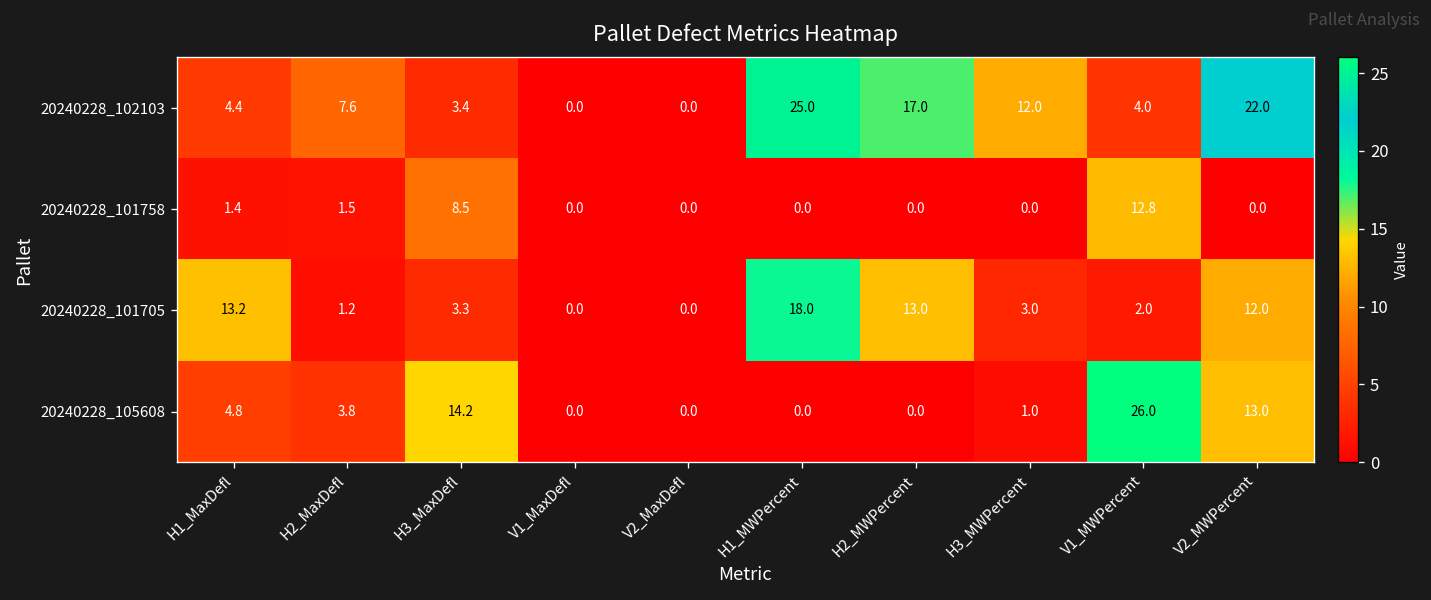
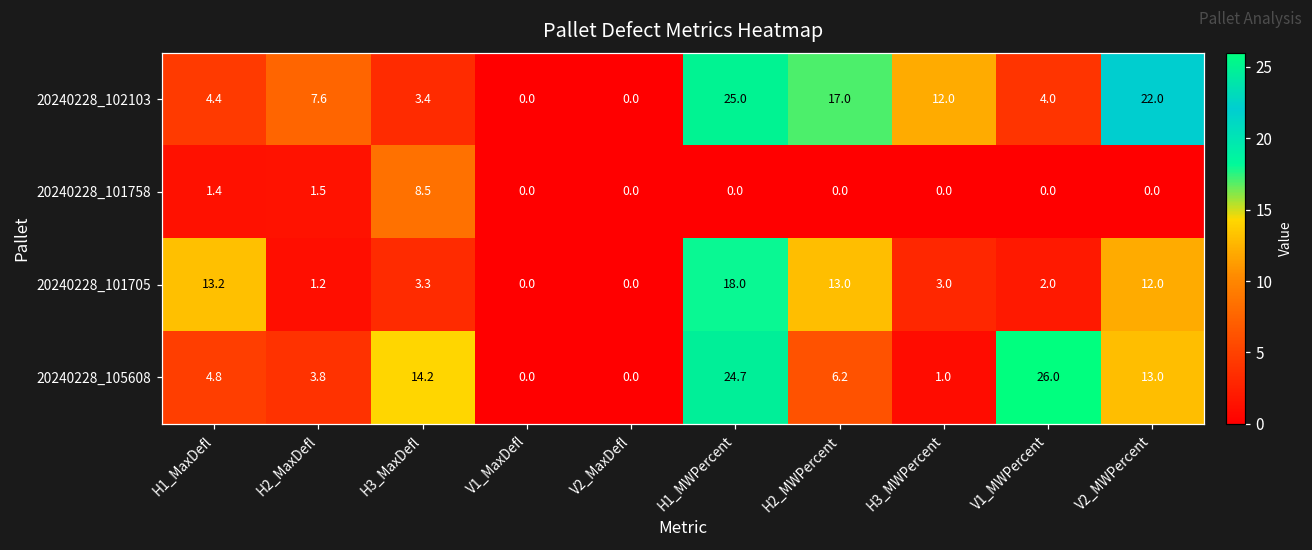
  {
    "20240228_102103": {
      "H1_MaxDefl": 4.4,
      "H2_MaxDefl": 7.6,
      "H3_MaxDefl": 3.4,
      "V1_MaxDefl": 0.0,
      "V2_MaxDefl": 0.0,
      "H1_MWPercent": 25.0,
      "H2_MWPercent": 17.0,
      "H3_MWPercent": 12.0,
      "V1_MWPercent": 4.0,
      "V2_MWPercent": 22.0
    },
    "20240228_101758": {
      "H1_MaxDefl": 1.4,
      "H2_MaxDefl": 1.5,
      "H3_MaxDefl": 8.5,
      "V1_MaxDefl": 0.0,
      "V2_MaxDefl": 0.0,
      "H1_MWPercent": 0.0,
      "H2_MWPercent": 0.0,
      "H3_MWPercent": 0.0,
-     "V1_MWPercent": 12.8,
+     "V1_MWPercent": 0.0,
      "V2_MWPercent": 0.0
    },
    "20240228_101705": {
      "H1_MaxDefl": 13.2,
      "H2_MaxDefl": 1.2,
      "H3_MaxDefl": 3.3,
      "V1_MaxDefl": 0.0,
      "V2_MaxDefl": 0.0,
      "H1_MWPercent": 18.0,
      "H2_MWPercent": 13.0,
      "H3_MWPercent": 3.0,
      "V1_MWPercent": 2.0,
      "V2_MWPercent": 12.0
    },
    "20240228_105608": {
      "H1_MaxDefl": 4.8,
      "H2_MaxDefl": 3.8,
      "H3_MaxDefl": 14.2,
      "V1_MaxDefl": 0.0,
      "V2_MaxDefl": 0.0,
-     "H1_MWPercent": 0.0,
-     "H2_MWPercent": 0.0,
+     "H1_MWPercent": 24.7,
+     "H2_MWPercent": 6.2,
      "H3_MWPercent": 1.0,
      "V1_MWPercent": 26.0,
      "V2_MWPercent": 13.0
    }
  }
